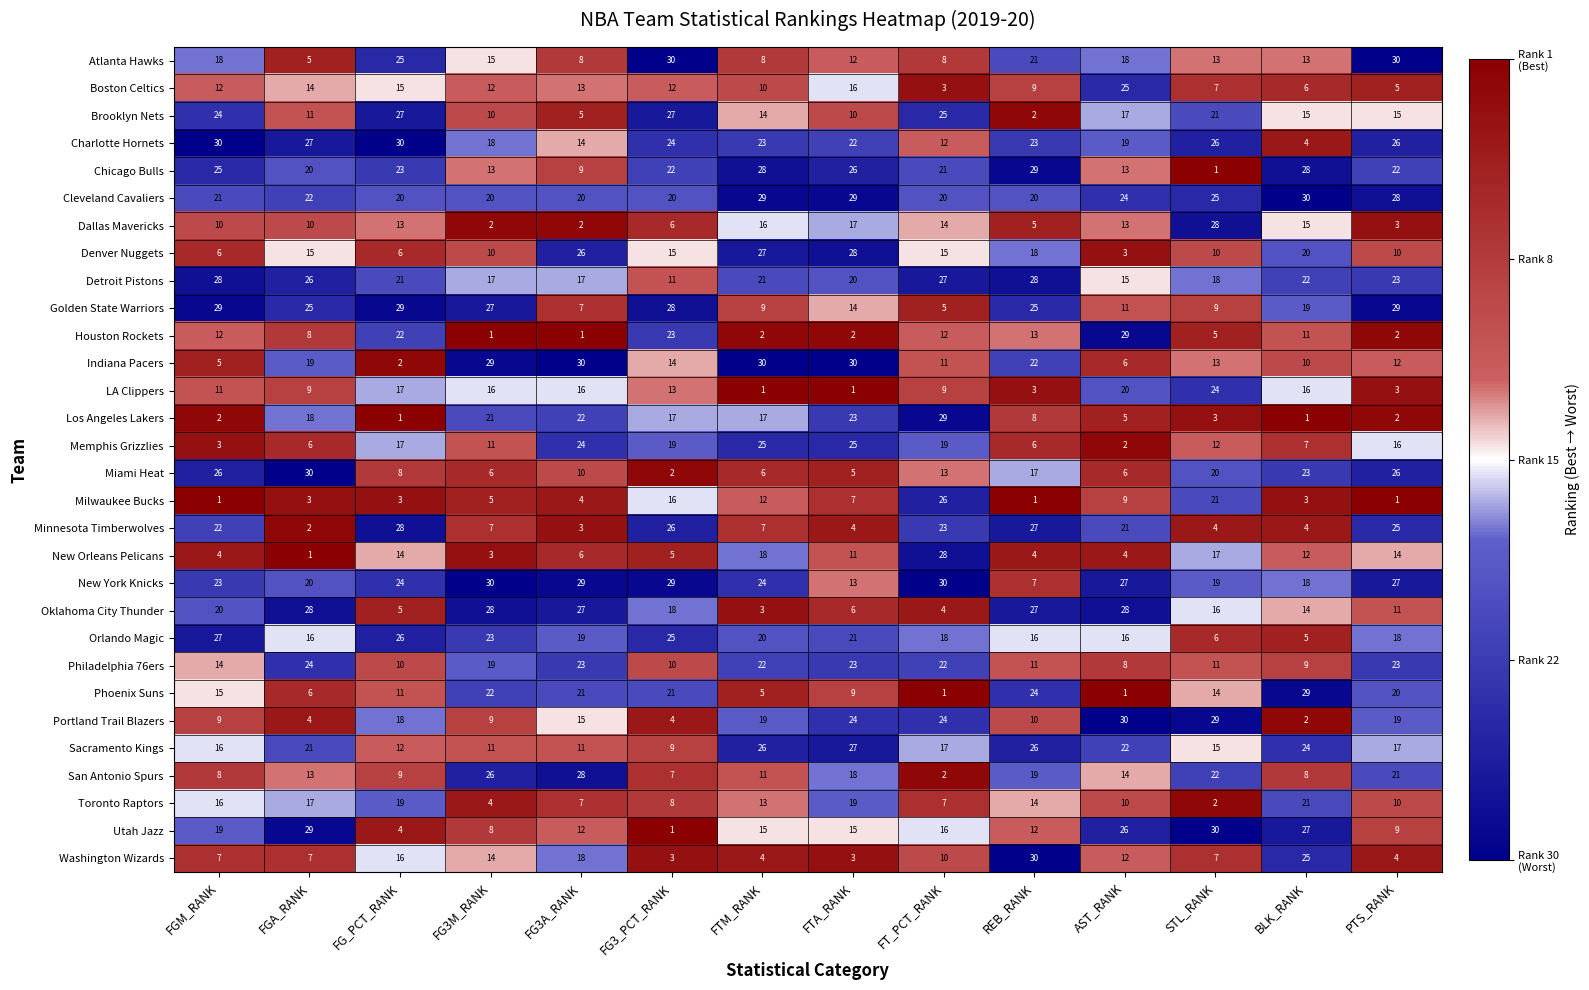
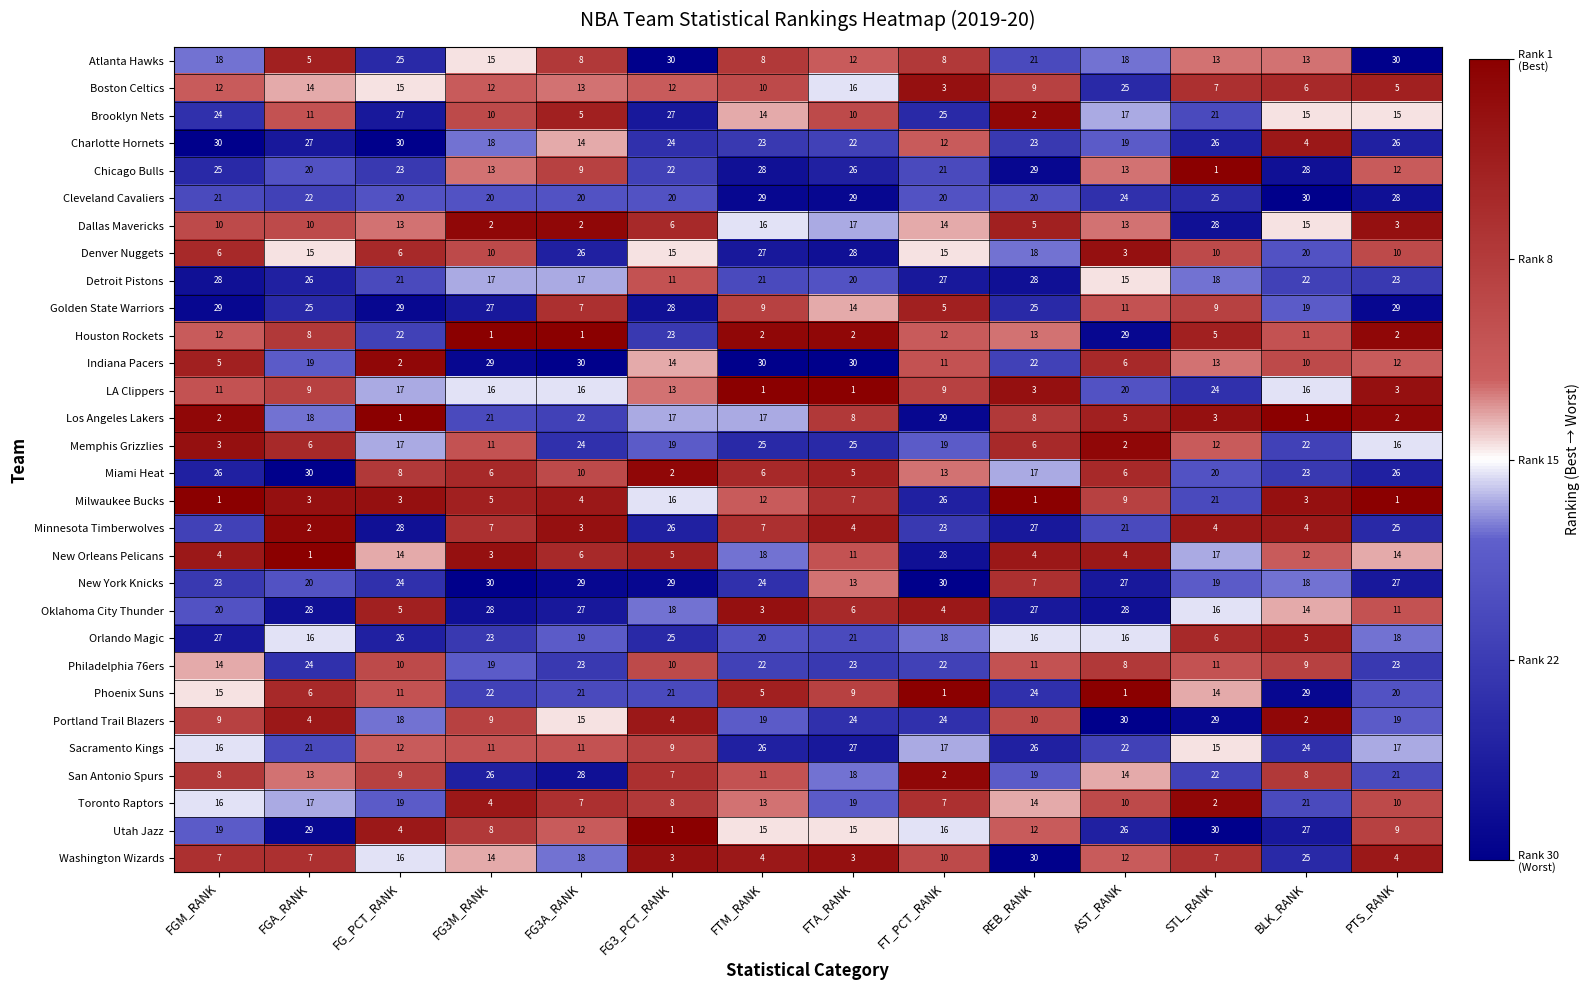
  {
    "Chicago Bulls": {
      "FGM_RANK": 25,
      "FGA_RANK": 20,
      "FG_PCT_RANK": 23,
      "FG3M_RANK": 13,
      "FG3A_RANK": 9,
      "FG3_PCT_RANK": 22,
      "FTM_RANK": 28,
      "FTA_RANK": 26,
      "FT_PCT_RANK": 21,
      "REB_RANK": 29,
      "AST_RANK": 13,
      "STL_RANK": 1,
      "BLK_RANK": 28,
-     "PTS_RANK": 22
+     "PTS_RANK": 12
    },
    "Los Angeles Lakers": {
      "FGM_RANK": 2,
      "FGA_RANK": 18,
      "FG_PCT_RANK": 1,
      "FG3M_RANK": 21,
      "FG3A_RANK": 22,
      "FG3_PCT_RANK": 17,
      "FTM_RANK": 17,
-     "FTA_RANK": 23,
+     "FTA_RANK": 8,
      "FT_PCT_RANK": 29,
      "REB_RANK": 8,
      "AST_RANK": 5,
      "STL_RANK": 3,
      "BLK_RANK": 1,
      "PTS_RANK": 2
    },
    "Memphis Grizzlies": {
      "FGM_RANK": 3,
      "FGA_RANK": 6,
      "FG_PCT_RANK": 17,
      "FG3M_RANK": 11,
      "FG3A_RANK": 24,
      "FG3_PCT_RANK": 19,
      "FTM_RANK": 25,
      "FTA_RANK": 25,
      "FT_PCT_RANK": 19,
      "REB_RANK": 6,
      "AST_RANK": 2,
      "STL_RANK": 12,
-     "BLK_RANK": 7,
+     "BLK_RANK": 22,
      "PTS_RANK": 16
    }
  }
